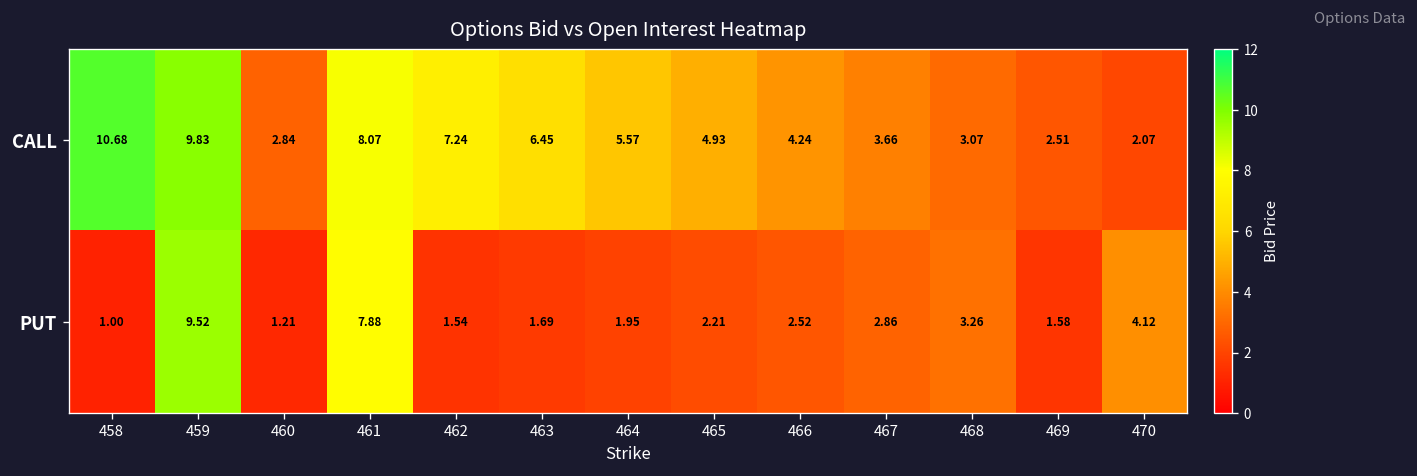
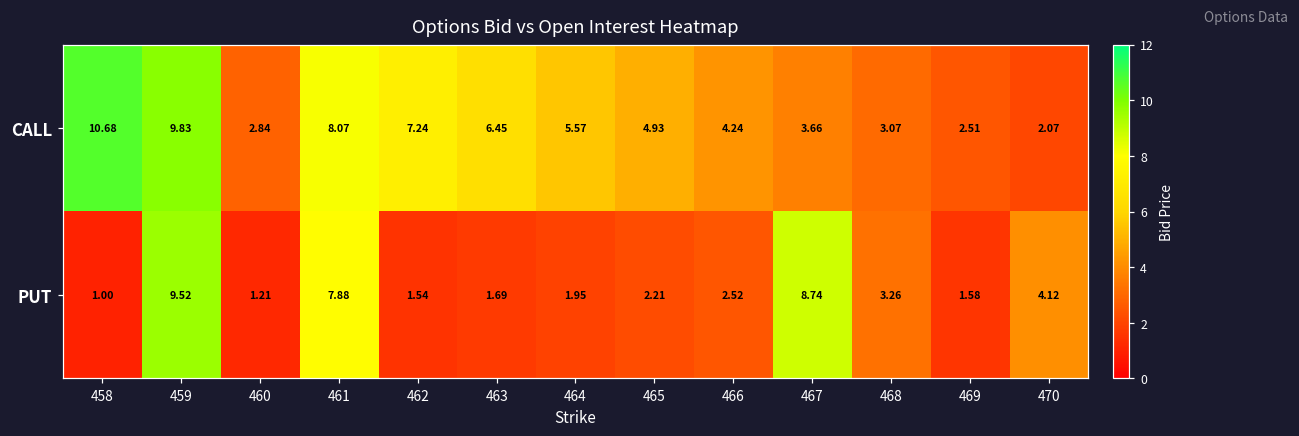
  {
    "CALL": {
      "458": 10.68,
      "459": 9.83,
      "460": 2.84,
      "461": 8.07,
      "462": 7.24,
      "463": 6.45,
      "464": 5.57,
      "465": 4.93,
      "466": 4.24,
      "467": 3.66,
      "468": 3.07,
      "469": 2.51,
      "470": 2.07
    },
    "PUT": {
      "458": 1.00,
      "459": 9.52,
      "460": 1.21,
      "461": 7.88,
      "462": 1.54,
      "463": 1.69,
      "464": 1.95,
      "465": 2.21,
      "466": 2.52,
-     "467": 2.86,
+     "467": 8.74,
      "468": 3.26,
      "469": 1.58,
      "470": 4.12
    }
  }
